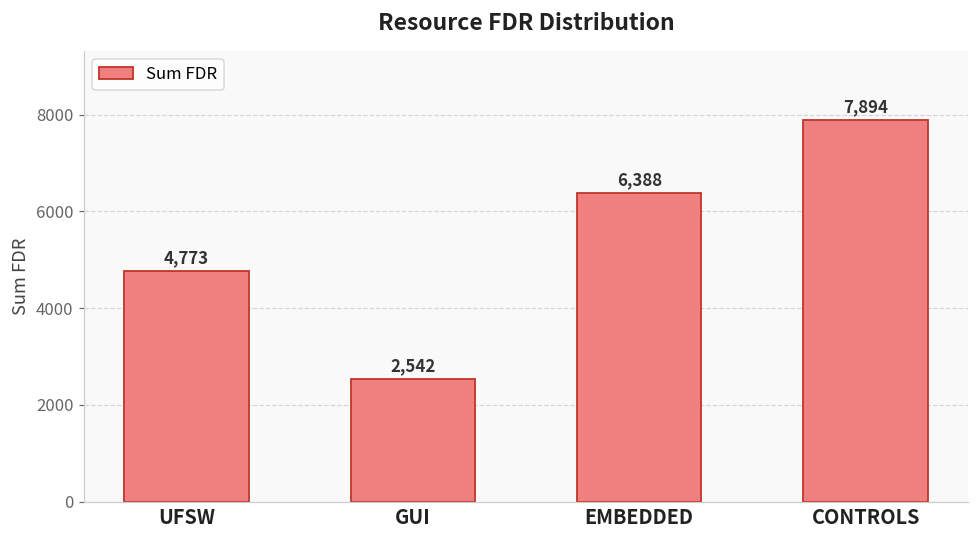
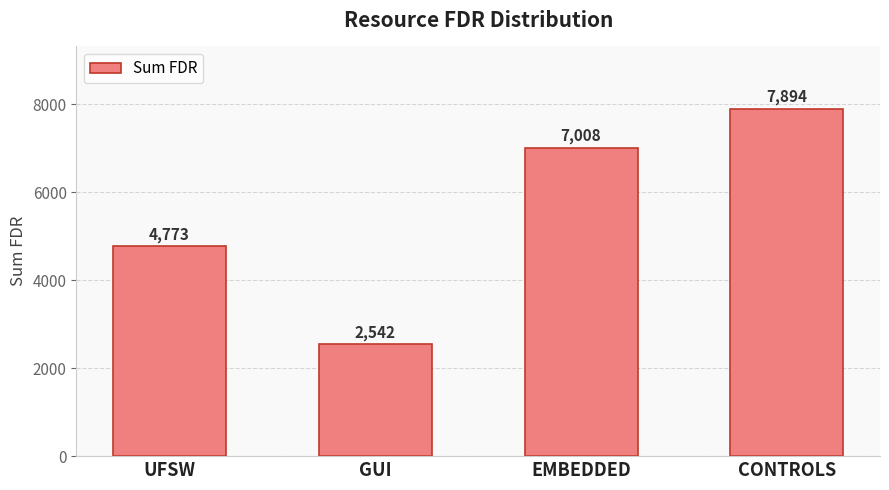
  {
    "UFSW": "4,773",
    "GUI": "2,542",
-   "EMBEDDED": "6,388",
+   "EMBEDDED": "7,008",
    "CONTROLS": "7,894"
  }
